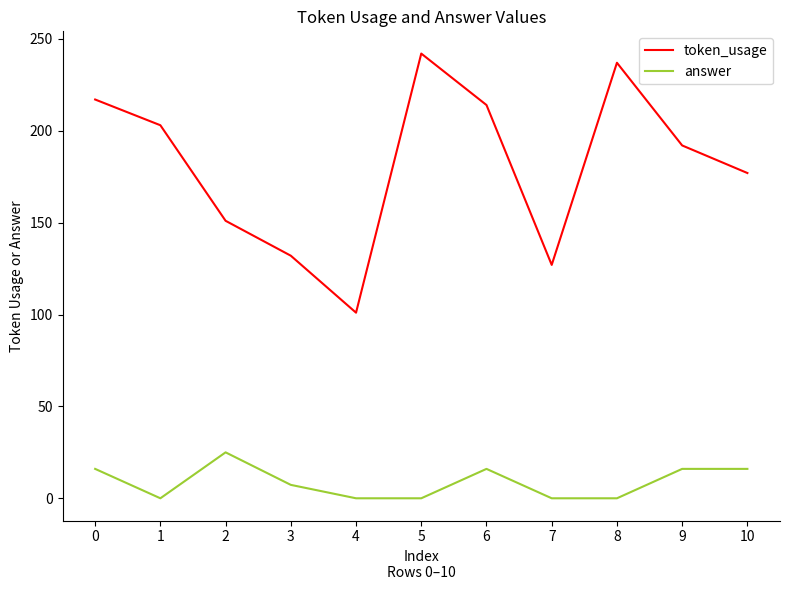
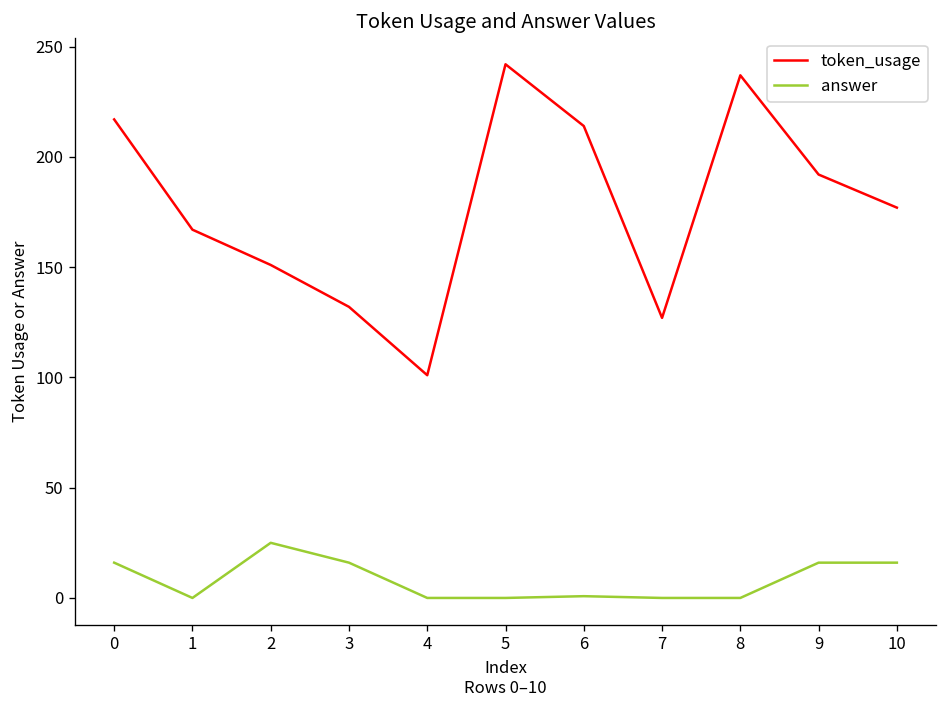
  {
    "token_usage": {
      "0": 217,
-     "1": 203,
+     "1": 167,
      "2": 151,
      "3": 132,
      "4": 101,
      "5": 242,
      "6": 214,
      "7": 127,
      "8": 237,
      "9": 192,
      "10": 177
    },
    "answer": {
      "0": 16,
      "1": 0,
      "2": 25,
-     "3": 7,
+     "3": 16,
      "4": 0,
      "5": 0,
-     "6": 16,
+     "6": 1,
      "7": 0,
      "8": 0,
      "9": 16,
      "10": 16
    }
  }
